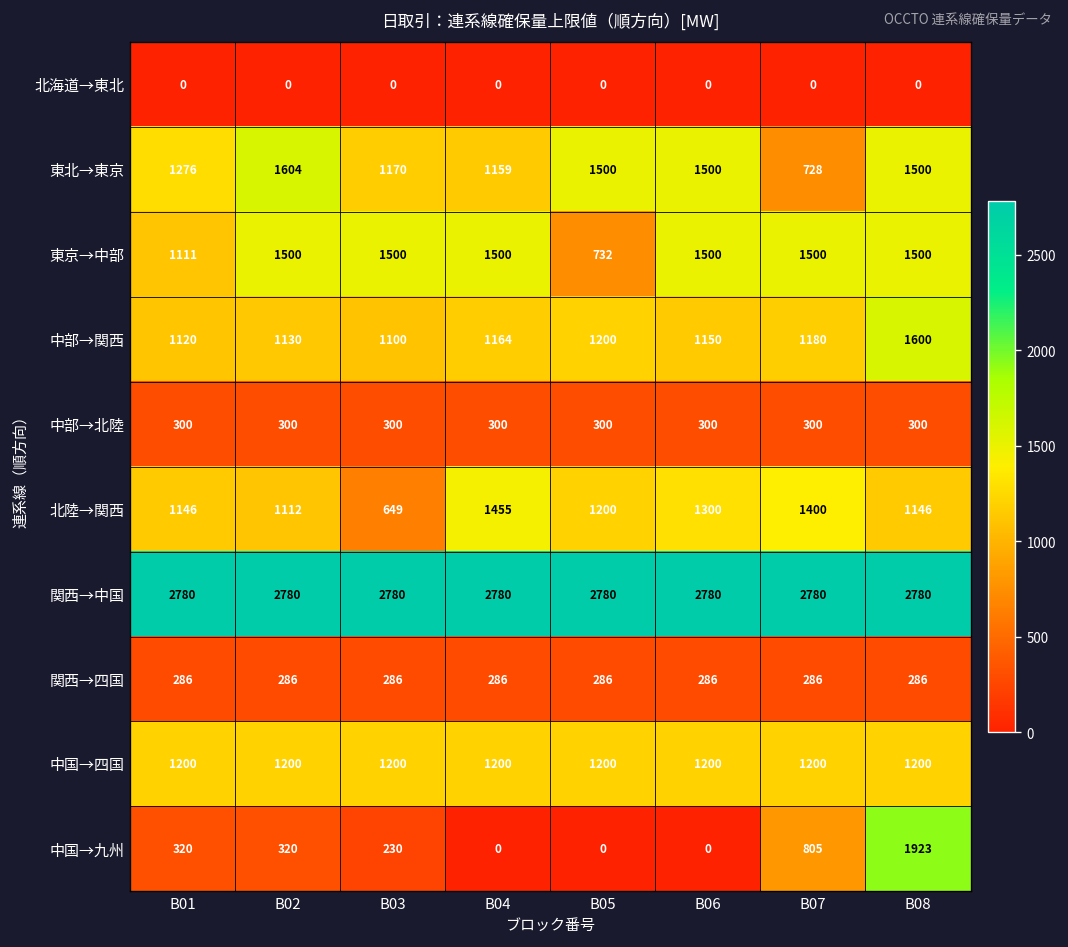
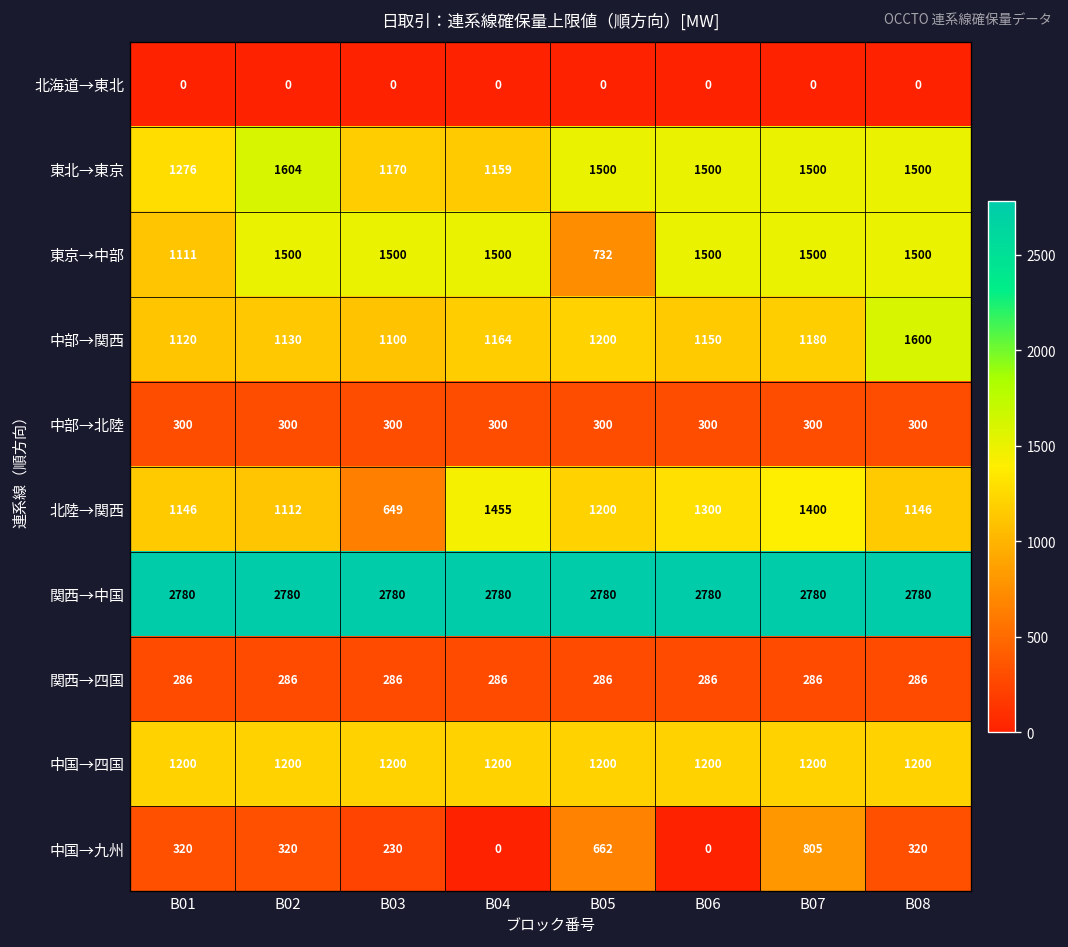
  {
    "北海道→東北": {
      "B01": 0,
      "B02": 0,
      "B03": 0,
      "B04": 0,
      "B05": 0,
      "B06": 0,
      "B07": 0,
      "B08": 0
    },
    "東北→東京": {
      "B01": 1276,
      "B02": 1604,
      "B03": 1170,
      "B04": 1159,
      "B05": 1500,
      "B06": 1500,
-     "B07": 728,
+     "B07": 1500,
      "B08": 1500
    },
    "東京→中部": {
      "B01": 1111,
      "B02": 1500,
      "B03": 1500,
      "B04": 1500,
      "B05": 732,
      "B06": 1500,
      "B07": 1500,
      "B08": 1500
    },
    "中部→関西": {
      "B01": 1120,
      "B02": 1130,
      "B03": 1100,
      "B04": 1164,
      "B05": 1200,
      "B06": 1150,
      "B07": 1180,
      "B08": 1600
    },
    "中部→北陸": {
      "B01": 300,
      "B02": 300,
      "B03": 300,
      "B04": 300,
      "B05": 300,
      "B06": 300,
      "B07": 300,
      "B08": 300
    },
    "北陸→関西": {
      "B01": 1146,
      "B02": 1112,
      "B03": 649,
      "B04": 1455,
      "B05": 1200,
      "B06": 1300,
      "B07": 1400,
      "B08": 1146
    },
    "関西→中国": {
      "B01": 2780,
      "B02": 2780,
      "B03": 2780,
      "B04": 2780,
      "B05": 2780,
      "B06": 2780,
      "B07": 2780,
      "B08": 2780
    },
    "関西→四国": {
      "B01": 286,
      "B02": 286,
      "B03": 286,
      "B04": 286,
      "B05": 286,
      "B06": 286,
      "B07": 286,
      "B08": 286
    },
    "中国→四国": {
      "B01": 1200,
      "B02": 1200,
      "B03": 1200,
      "B04": 1200,
      "B05": 1200,
      "B06": 1200,
      "B07": 1200,
      "B08": 1200
    },
    "中国→九州": {
      "B01": 320,
      "B02": 320,
      "B03": 230,
      "B04": 0,
-     "B05": 0,
+     "B05": 662,
      "B06": 0,
      "B07": 805,
-     "B08": 1923
+     "B08": 320
    }
  }
